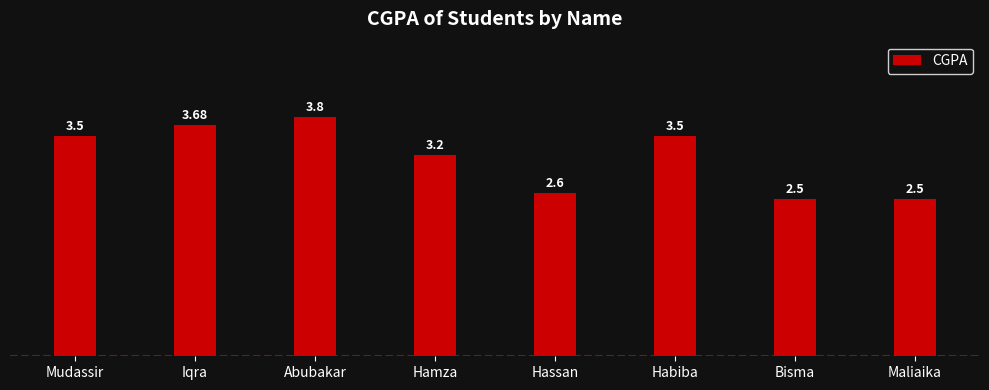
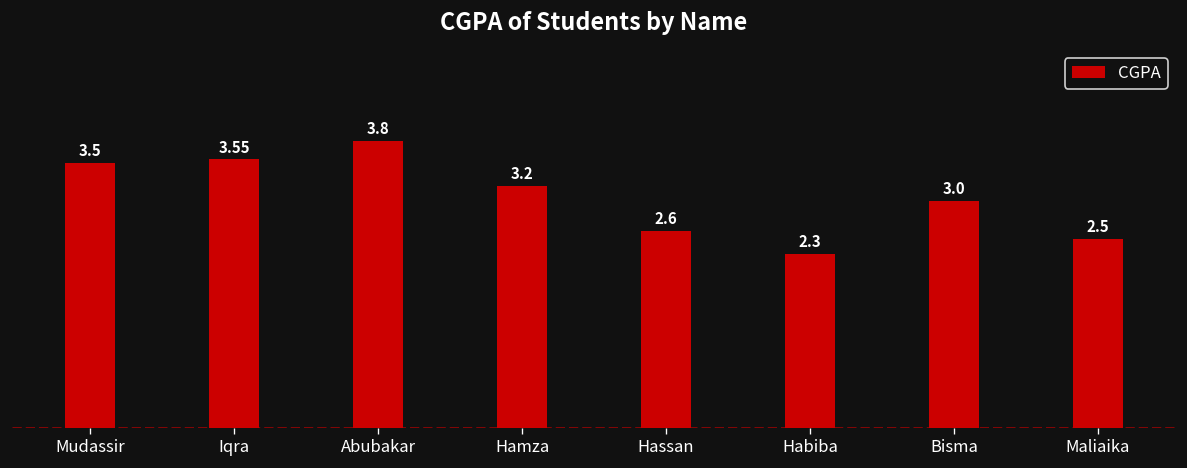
  {
    "Mudassir": 3.5,
-   "Iqra": 3.68,
+   "Iqra": 3.55,
    "Abubakar": 3.8,
    "Hamza": 3.2,
    "Hassan": 2.6,
-   "Habiba": 3.5,
-   "Bisma": 2.5,
+   "Habiba": 2.3,
+   "Bisma": 3.0,
    "Maliaika": 2.5
  }
